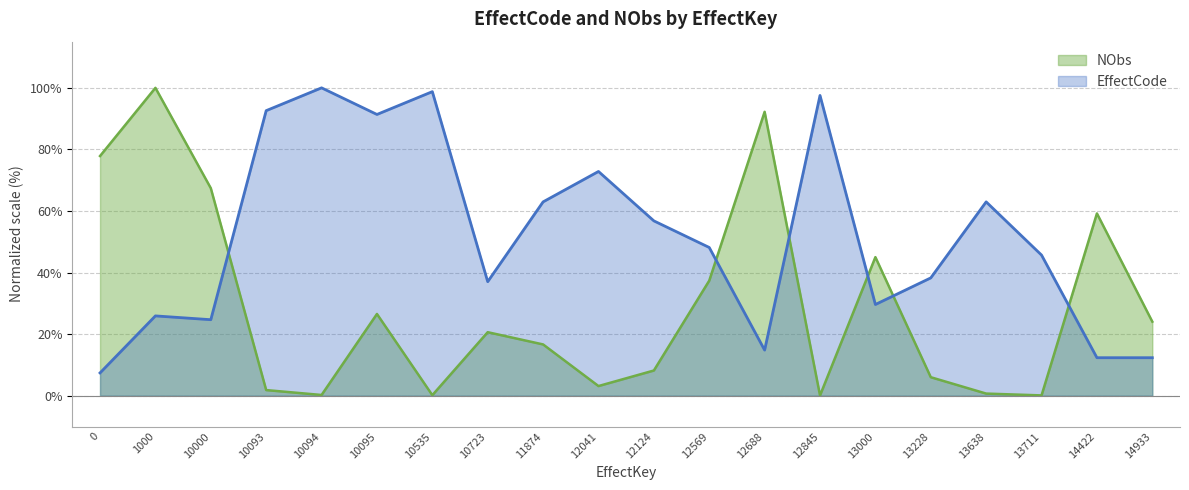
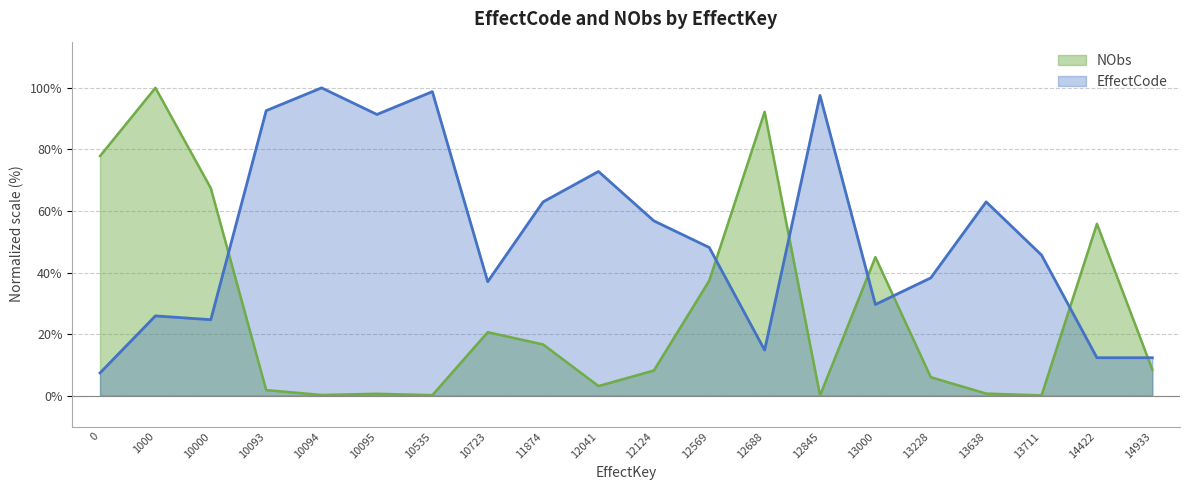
  {
    "NObs": {
      "0": "78%",
      "1000": "100%",
      "10000": "67%",
      "10093": "2%",
      "10094": "0%",
-     "10095": "27%",
+     "10095": "1%",
      "10535": "0%",
      "10723": "21%",
      "11874": "17%",
      "12041": "3%",
      "12124": "8%",
      "12569": "37%",
      "12688": "92%",
      "12845": "0%",
      "13000": "45%",
      "13228": "6%",
      "13638": "1%",
      "13711": "0%",
-     "14422": "59%",
-     "14933": "24%"
+     "14422": "56%",
+     "14933": "8%"
    },
    "EffectCode": {
      "0": "7%",
      "1000": "26%",
      "10000": "25%",
      "10093": "93%",
      "10094": "100%",
      "10095": "91%",
      "10535": "99%",
      "10723": "37%",
      "11874": "63%",
      "12041": "73%",
      "12124": "57%",
      "12569": "48%",
      "12688": "15%",
      "12845": "98%",
      "13000": "30%",
      "13228": "38%",
      "13638": "63%",
      "13711": "46%",
      "14422": "12%",
      "14933": "12%"
    }
  }
